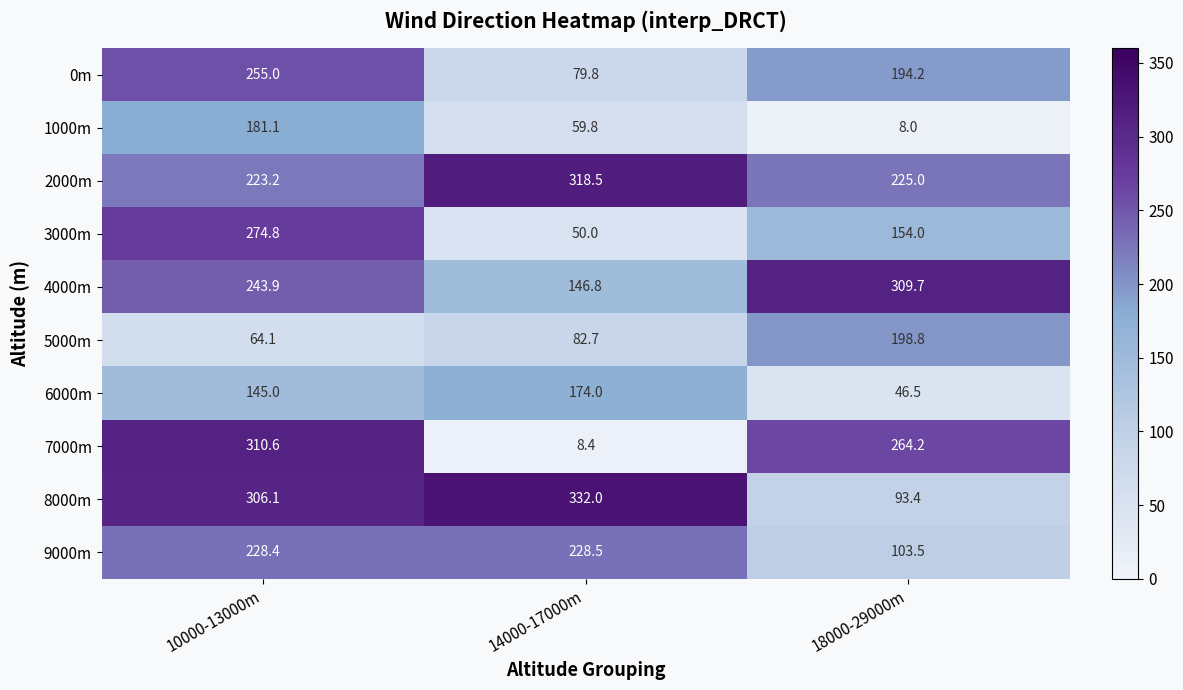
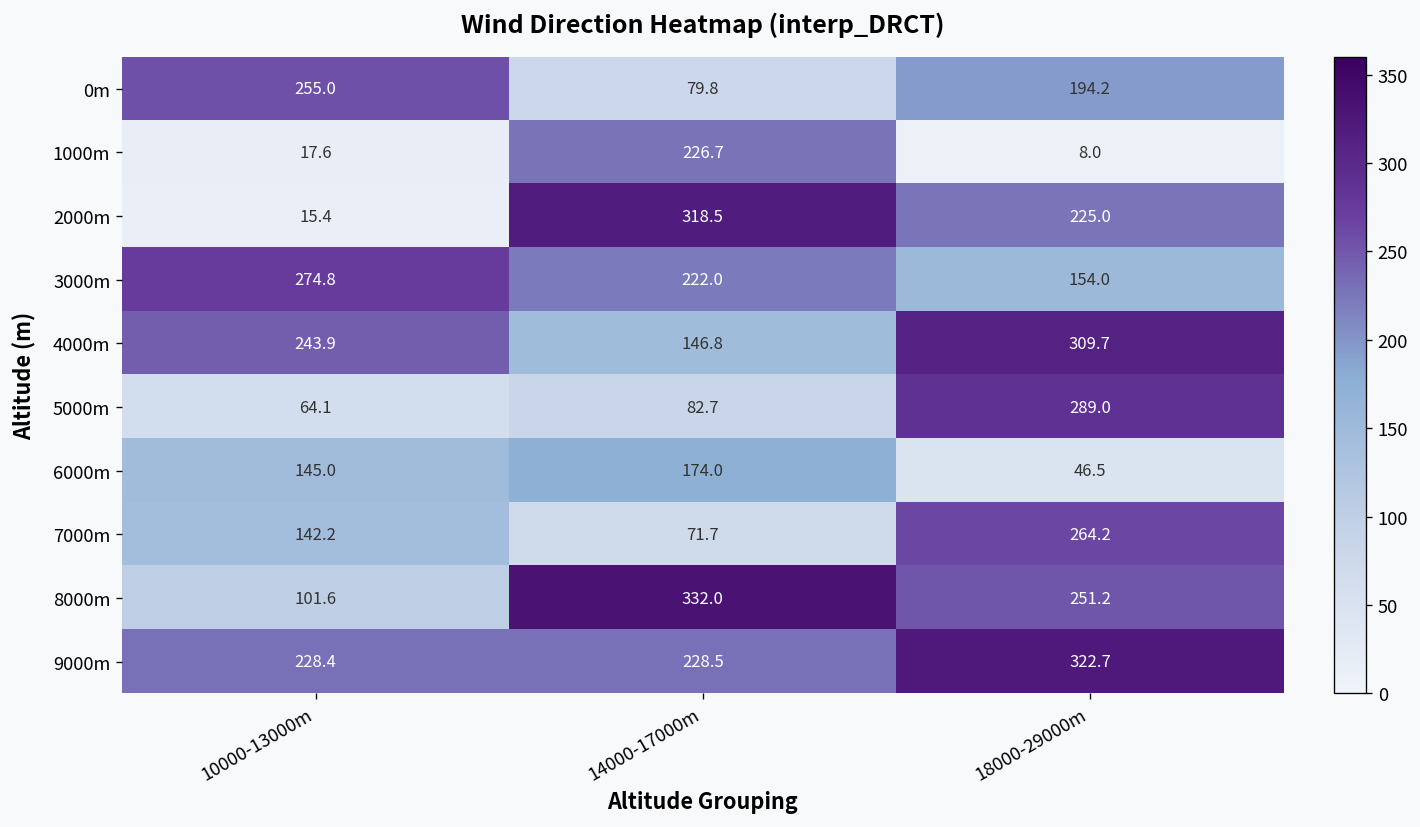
  {
    "0m": {
      "10000-13000m": 255.0,
      "14000-17000m": 79.8,
      "18000-29000m": 194.2
    },
    "1000m": {
-     "10000-13000m": 181.1,
-     "14000-17000m": 59.8,
+     "10000-13000m": 17.6,
+     "14000-17000m": 226.7,
      "18000-29000m": 8.0
    },
    "2000m": {
-     "10000-13000m": 223.2,
+     "10000-13000m": 15.4,
      "14000-17000m": 318.5,
      "18000-29000m": 225.0
    },
    "3000m": {
      "10000-13000m": 274.8,
-     "14000-17000m": 50.0,
+     "14000-17000m": 222.0,
      "18000-29000m": 154.0
    },
    "4000m": {
      "10000-13000m": 243.9,
      "14000-17000m": 146.8,
      "18000-29000m": 309.7
    },
    "5000m": {
      "10000-13000m": 64.1,
      "14000-17000m": 82.7,
-     "18000-29000m": 198.8
+     "18000-29000m": 289.0
    },
    "6000m": {
      "10000-13000m": 145.0,
      "14000-17000m": 174.0,
      "18000-29000m": 46.5
    },
    "7000m": {
-     "10000-13000m": 310.6,
-     "14000-17000m": 8.4,
+     "10000-13000m": 142.2,
+     "14000-17000m": 71.7,
      "18000-29000m": 264.2
    },
    "8000m": {
-     "10000-13000m": 306.1,
+     "10000-13000m": 101.6,
      "14000-17000m": 332.0,
-     "18000-29000m": 93.4
+     "18000-29000m": 251.2
    },
    "9000m": {
      "10000-13000m": 228.4,
      "14000-17000m": 228.5,
-     "18000-29000m": 103.5
+     "18000-29000m": 322.7
    }
  }
